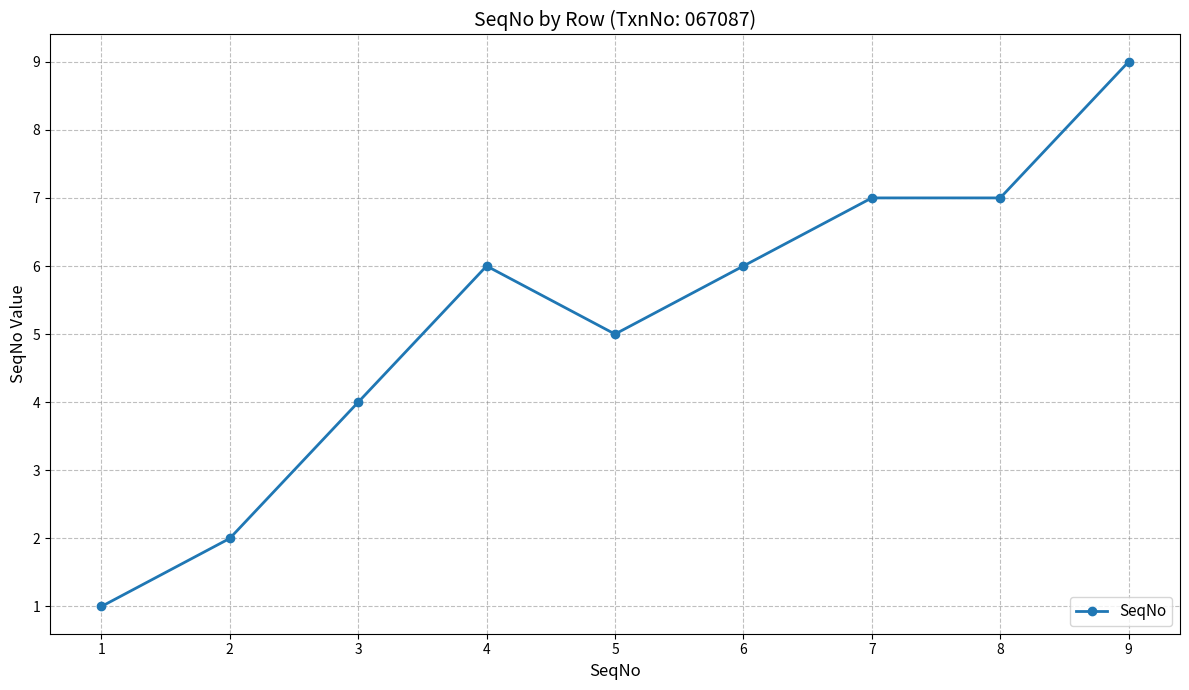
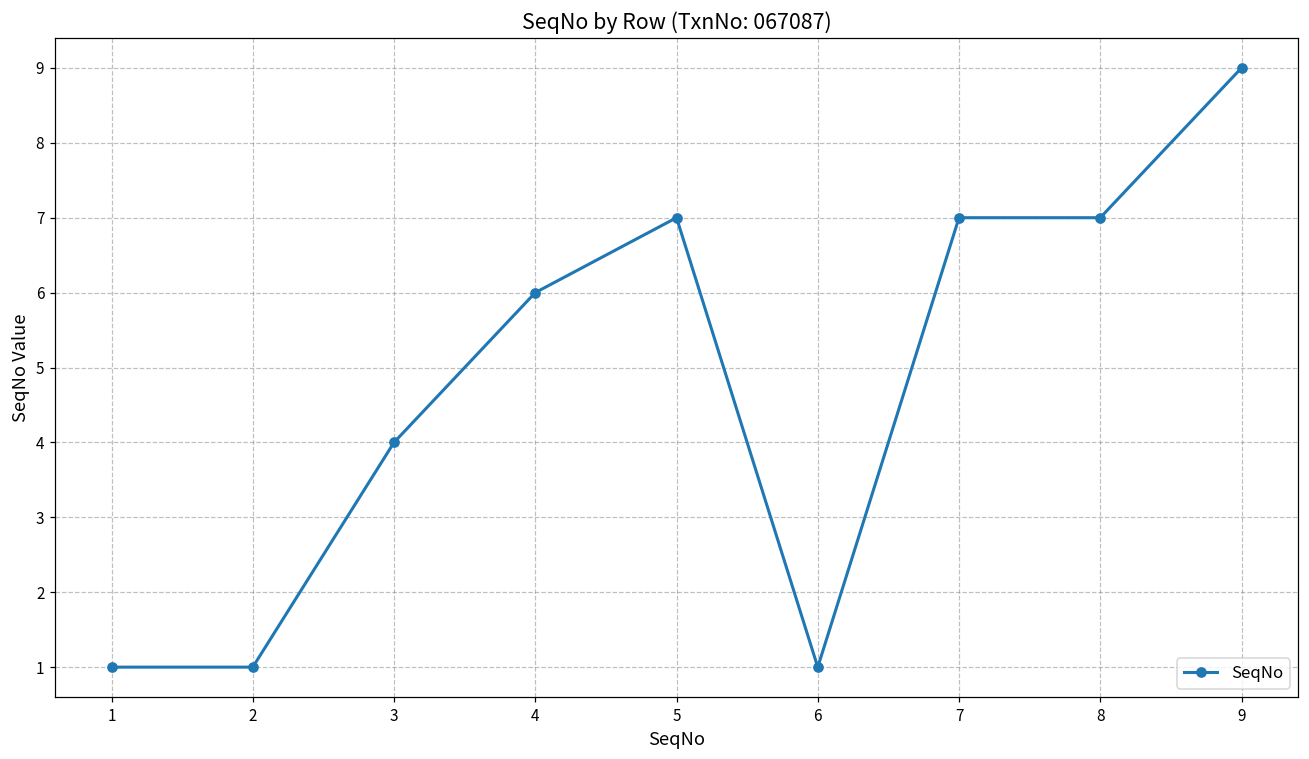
  {
    "1": 1,
-   "2": 2,
+   "2": 1,
    "3": 4,
    "4": 6,
-   "5": 5,
-   "6": 6,
+   "5": 7,
+   "6": 1,
    "7": 7,
    "8": 7,
    "9": 9
  }
